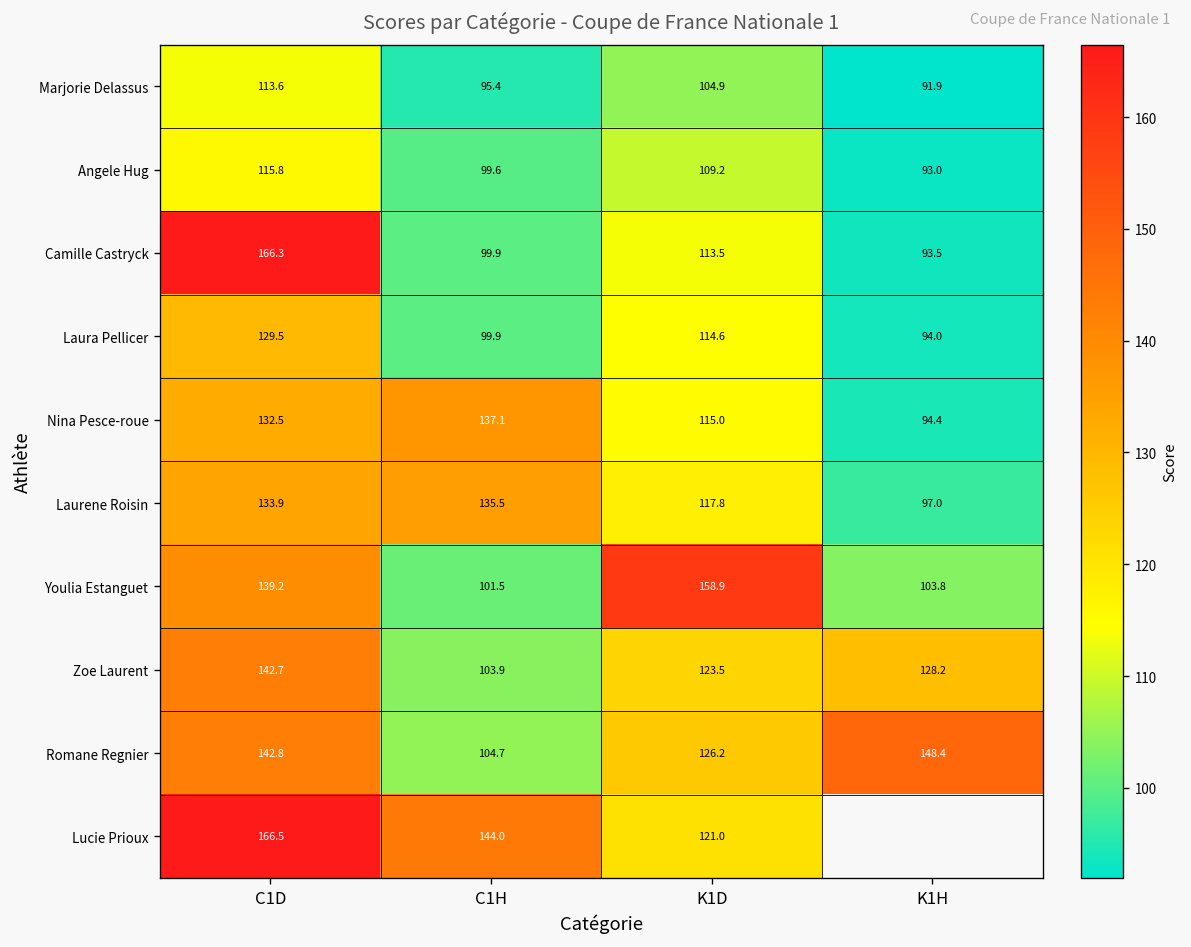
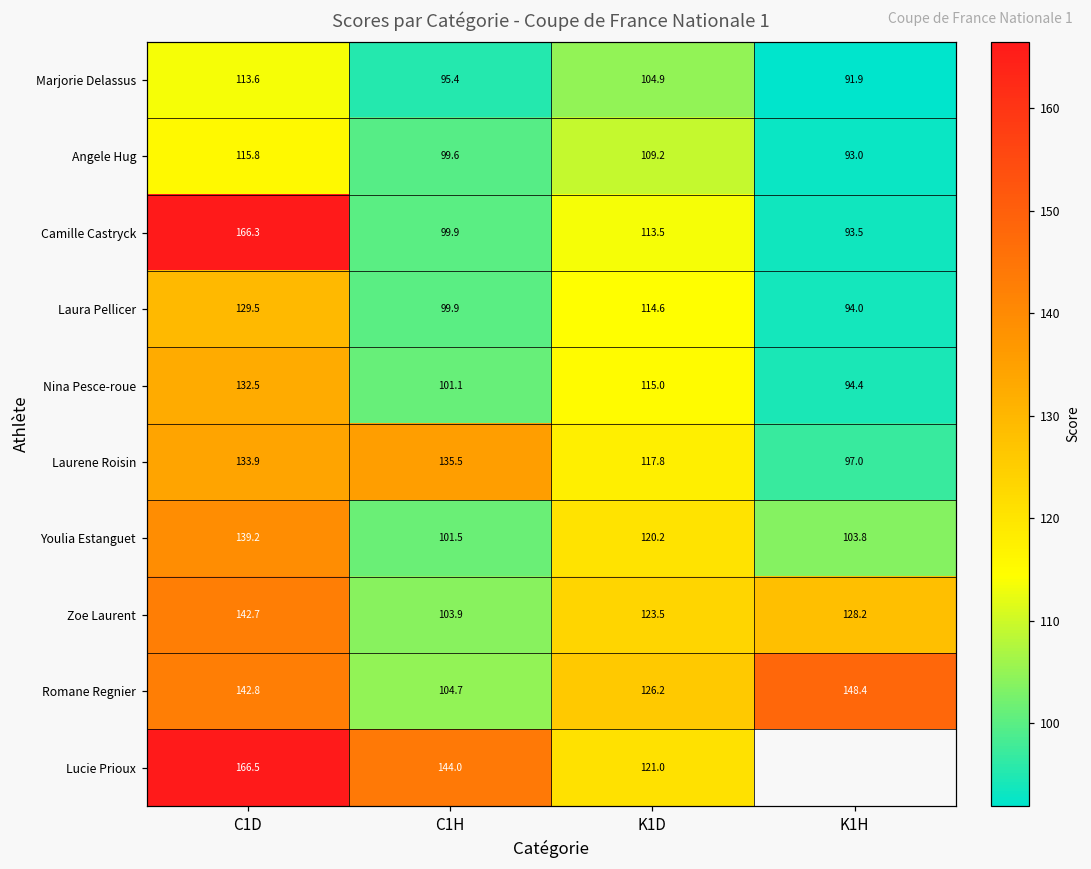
  {
    "Marjorie Delassus": {
      "C1D": 113.6,
      "C1H": 95.4,
      "K1D": 104.9,
      "K1H": 91.9
    },
    "Angele Hug": {
      "C1D": 115.8,
      "C1H": 99.6,
      "K1D": 109.2,
      "K1H": 93.0
    },
    "Camille Castryck": {
      "C1D": 166.3,
      "C1H": 99.9,
      "K1D": 113.5,
      "K1H": 93.5
    },
    "Laura Pellicer": {
      "C1D": 129.5,
      "C1H": 99.9,
      "K1D": 114.6,
      "K1H": 94.0
    },
    "Nina Pesce-roue": {
      "C1D": 132.5,
-     "C1H": 137.1,
+     "C1H": 101.1,
      "K1D": 115.0,
      "K1H": 94.4
    },
    "Laurene Roisin": {
      "C1D": 133.9,
      "C1H": 135.5,
      "K1D": 117.8,
      "K1H": 97.0
    },
    "Youlia Estanguet": {
      "C1D": 139.2,
      "C1H": 101.5,
-     "K1D": 158.9,
+     "K1D": 120.2,
      "K1H": 103.8
    },
    "Zoe Laurent": {
      "C1D": 142.7,
      "C1H": 103.9,
      "K1D": 123.5,
      "K1H": 128.2
    },
    "Romane Regnier": {
      "C1D": 142.8,
      "C1H": 104.7,
      "K1D": 126.2,
      "K1H": 148.4
    },
    "Lucie Prioux": {
      "C1D": 166.5,
      "C1H": 144.0,
      "K1D": 121.0
    }
  }
